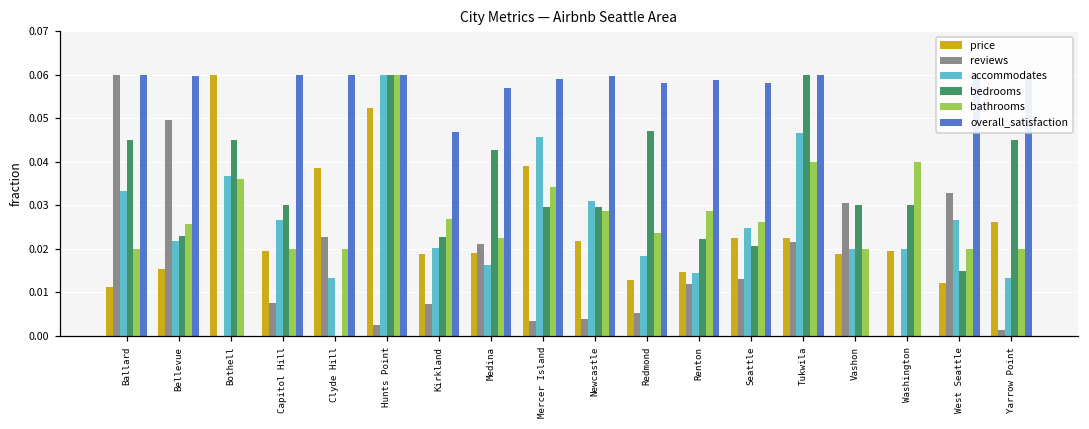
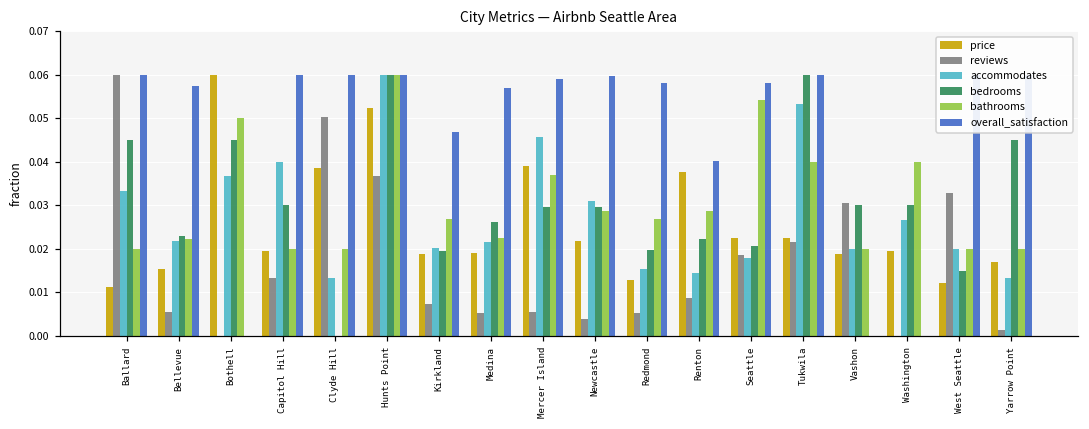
  {
    "price": {
      "Ballard": 0.011,
      "Bellevue": 0.015,
      "Bothell": 0.060,
      "Capitol Hill": 0.020,
      "Clyde Hill": 0.038,
      "Hunts Point": 0.052,
      "Kirkland": 0.019,
      "Medina": 0.019,
      "Mercer Island": 0.039,
      "Newcastle": 0.022,
      "Redmond": 0.013,
-     "Renton": 0.015,
+     "Renton": 0.038,
      "Seattle": 0.023,
      "Tukwila": 0.023,
      "Vashon": 0.019,
      "Washington": 0.019,
      "West Seattle": 0.012,
-     "Yarrow Point": 0.026
+     "Yarrow Point": 0.017
    },
    "reviews": {
      "Ballard": 0.060,
-     "Bellevue": 0.050,
+     "Bellevue": 0.006,
      "Bothell": 0.000,
-     "Capitol Hill": 0.008,
-     "Clyde Hill": 0.023,
-     "Hunts Point": 0.003,
+     "Capitol Hill": 0.013,
+     "Clyde Hill": 0.050,
+     "Hunts Point": 0.037,
      "Kirkland": 0.007,
-     "Medina": 0.021,
-     "Mercer Island": 0.003,
+     "Medina": 0.005,
+     "Mercer Island": 0.006,
      "Newcastle": 0.004,
      "Redmond": 0.005,
-     "Renton": 0.012,
-     "Seattle": 0.013,
+     "Renton": 0.009,
+     "Seattle": 0.019,
      "Tukwila": 0.022,
      "Vashon": 0.031,
      "Washington": 0.000,
      "West Seattle": 0.033,
      "Yarrow Point": 0.001
    },
    "accommodates": {
      "Ballard": 0.033,
      "Bellevue": 0.022,
      "Bothell": 0.037,
-     "Capitol Hill": 0.027,
+     "Capitol Hill": 0.040,
      "Clyde Hill": 0.013,
      "Hunts Point": 0.060,
      "Kirkland": 0.020,
-     "Medina": 0.016,
+     "Medina": 0.022,
      "Mercer Island": 0.046,
      "Newcastle": 0.031,
-     "Redmond": 0.018,
+     "Redmond": 0.015,
      "Renton": 0.014,
-     "Seattle": 0.025,
-     "Tukwila": 0.047,
+     "Seattle": 0.018,
+     "Tukwila": 0.053,
      "Vashon": 0.020,
-     "Washington": 0.020,
-     "West Seattle": 0.027,
+     "Washington": 0.027,
+     "West Seattle": 0.020,
      "Yarrow Point": 0.013
    },
    "bedrooms": {
      "Ballard": 0.045,
      "Bellevue": 0.023,
      "Bothell": 0.045,
      "Capitol Hill": 0.030,
      "Clyde Hill": 0.000,
      "Hunts Point": 0.060,
-     "Kirkland": 0.023,
-     "Medina": 0.043,
+     "Kirkland": 0.020,
+     "Medina": 0.026,
      "Mercer Island": 0.030,
      "Newcastle": 0.030,
-     "Redmond": 0.047,
+     "Redmond": 0.020,
      "Renton": 0.022,
      "Seattle": 0.021,
      "Tukwila": 0.060,
      "Vashon": 0.030,
      "Washington": 0.030,
      "West Seattle": 0.015,
      "Yarrow Point": 0.045
    },
    "bathrooms": {
      "Ballard": 0.020,
-     "Bellevue": 0.026,
-     "Bothell": 0.036,
+     "Bellevue": 0.022,
+     "Bothell": 0.050,
      "Capitol Hill": 0.020,
      "Clyde Hill": 0.020,
      "Hunts Point": 0.060,
      "Kirkland": 0.027,
      "Medina": 0.023,
-     "Mercer Island": 0.034,
+     "Mercer Island": 0.037,
      "Newcastle": 0.029,
-     "Redmond": 0.024,
+     "Redmond": 0.027,
      "Renton": 0.029,
-     "Seattle": 0.026,
+     "Seattle": 0.054,
      "Tukwila": 0.040,
      "Vashon": 0.020,
      "Washington": 0.040,
      "West Seattle": 0.020,
      "Yarrow Point": 0.020
    },
    "overall_satisfaction": {
      "Ballard": 0.060,
-     "Bellevue": 0.060,
+     "Bellevue": 0.057,
      "Bothell": 0.000,
      "Capitol Hill": 0.060,
      "Clyde Hill": 0.060,
      "Hunts Point": 0.060,
      "Kirkland": 0.047,
      "Medina": 0.057,
      "Mercer Island": 0.059,
      "Newcastle": 0.060,
      "Redmond": 0.058,
-     "Renton": 0.059,
+     "Renton": 0.040,
      "Seattle": 0.058,
      "Tukwila": 0.060,
      "Vashon": 0.000,
      "Washington": 0.000
    }
  }
